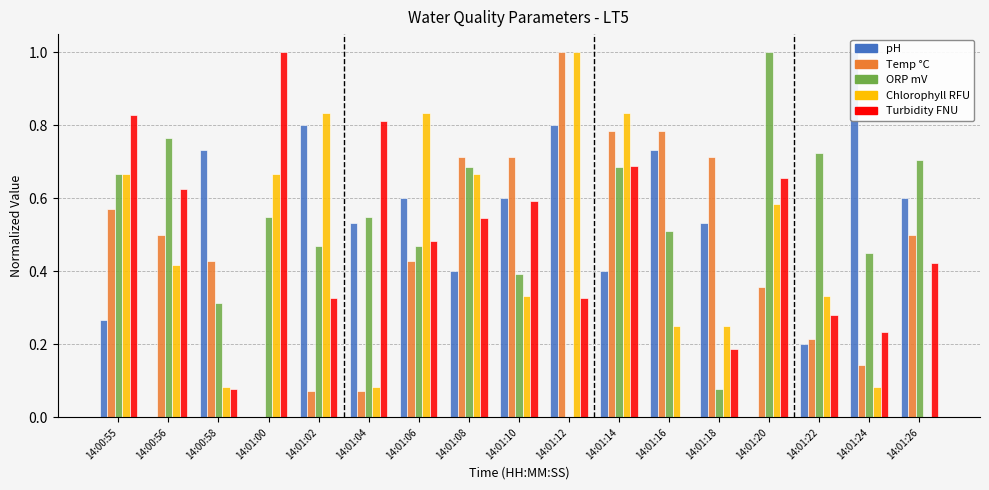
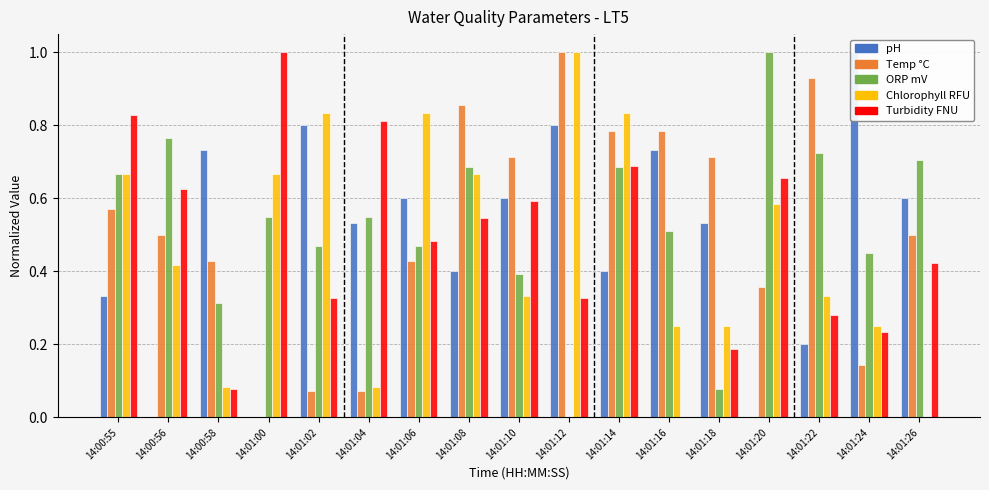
  {
    "pH": {
-     "14:00:55": 0.27,
+     "14:00:55": 0.33,
      "14:00:56": 0.00,
      "14:00:58": 0.73,
      "14:01:00": 0.00,
      "14:01:02": 0.80,
      "14:01:04": 0.53,
      "14:01:06": 0.60,
      "14:01:08": 0.40,
      "14:01:10": 0.60,
      "14:01:12": 0.80,
      "14:01:14": 0.40,
      "14:01:16": 0.73,
      "14:01:18": 0.53,
      "14:01:20": 0.00,
      "14:01:22": 0.20,
      "14:01:26": 0.60
    },
    "Temp °C": {
      "14:00:55": 0.57,
      "14:00:56": 0.50,
      "14:00:58": 0.43,
      "14:01:00": 0.00,
      "14:01:02": 0.07,
      "14:01:04": 0.07,
      "14:01:06": 0.43,
-     "14:01:08": 0.71,
+     "14:01:08": 0.86,
      "14:01:10": 0.71,
      "14:01:12": 1.00,
      "14:01:14": 0.79,
      "14:01:16": 0.79,
      "14:01:18": 0.71,
      "14:01:20": 0.36,
-     "14:01:22": 0.21,
+     "14:01:22": 0.93,
      "14:01:24": 0.14,
      "14:01:26": 0.50
    },
    "ORP mV": {
      "14:00:55": 0.67,
      "14:00:56": 0.76,
      "14:00:58": 0.31,
      "14:01:00": 0.55,
      "14:01:02": 0.47,
      "14:01:04": 0.55,
      "14:01:06": 0.47,
      "14:01:08": 0.69,
      "14:01:10": 0.39,
      "14:01:12": 0.00,
      "14:01:14": 0.69,
      "14:01:16": 0.51,
      "14:01:18": 0.08,
      "14:01:20": 1.00,
      "14:01:22": 0.73,
      "14:01:24": 0.45,
      "14:01:26": 0.71
    },
    "Chlorophyll RFU": {
      "14:00:55": 0.67,
      "14:00:56": 0.42,
      "14:00:58": 0.08,
      "14:01:00": 0.67,
      "14:01:02": 0.83,
      "14:01:04": 0.08,
      "14:01:06": 0.83,
      "14:01:08": 0.67,
      "14:01:10": 0.33,
      "14:01:12": 1.00,
      "14:01:14": 0.83,
      "14:01:16": 0.25,
      "14:01:18": 0.25,
      "14:01:20": 0.58,
      "14:01:22": 0.33,
-     "14:01:24": 0.08,
+     "14:01:24": 0.25,
      "14:01:26": 0.00
    },
    "Turbidity FNU": {
      "14:00:55": 0.83,
      "14:00:56": 0.63,
      "14:00:58": 0.08,
      "14:01:00": 1.00,
      "14:01:02": 0.33,
      "14:01:04": 0.81,
      "14:01:06": 0.48,
      "14:01:08": 0.55,
      "14:01:10": 0.59,
      "14:01:12": 0.33,
      "14:01:14": 0.69,
      "14:01:16": 0.00,
      "14:01:18": 0.19,
      "14:01:20": 0.66,
      "14:01:22": 0.28,
      "14:01:24": 0.23,
      "14:01:26": 0.42
    }
  }
